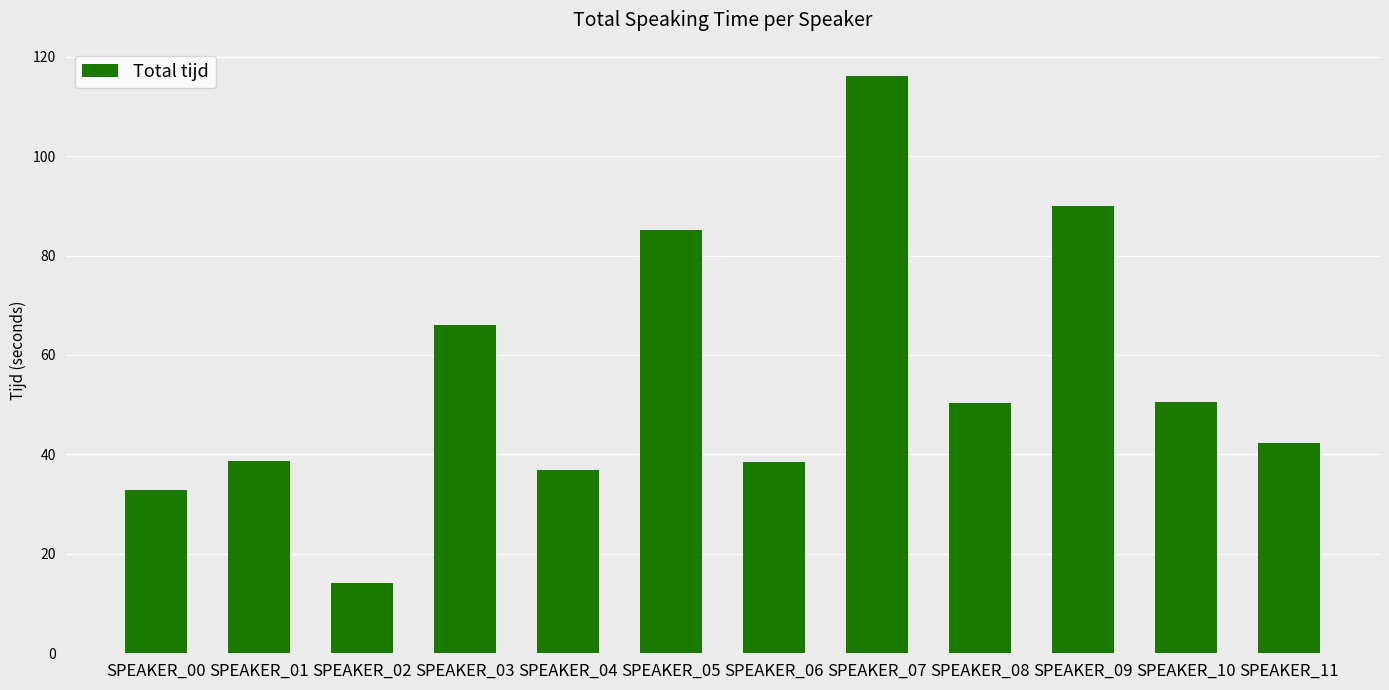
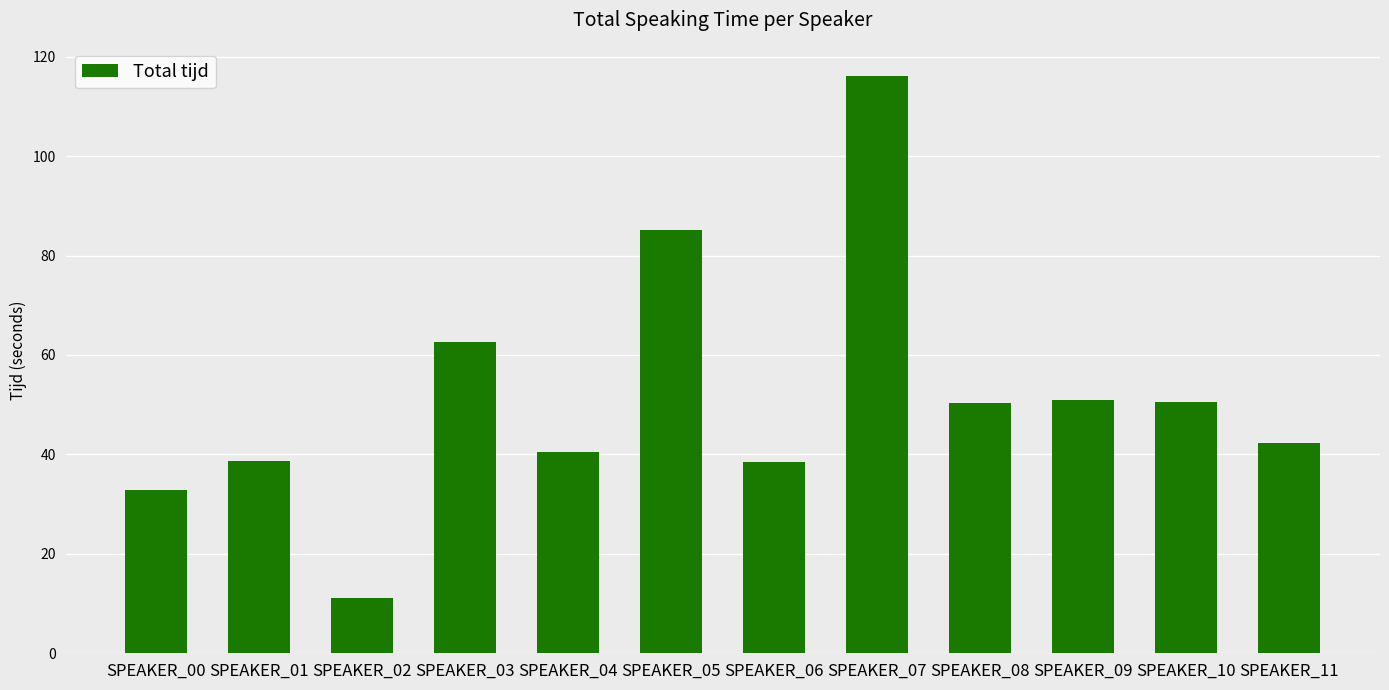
  {
    "SPEAKER_00": 33,
    "SPEAKER_01": 39,
-   "SPEAKER_02": 14,
-   "SPEAKER_03": 66,
-   "SPEAKER_04": 37,
+   "SPEAKER_02": 11,
+   "SPEAKER_03": 63,
+   "SPEAKER_04": 41,
    "SPEAKER_05": 85,
    "SPEAKER_06": 38,
    "SPEAKER_07": 116,
    "SPEAKER_08": 50,
-   "SPEAKER_09": 90,
+   "SPEAKER_09": 51,
    "SPEAKER_10": 50,
    "SPEAKER_11": 42
  }
